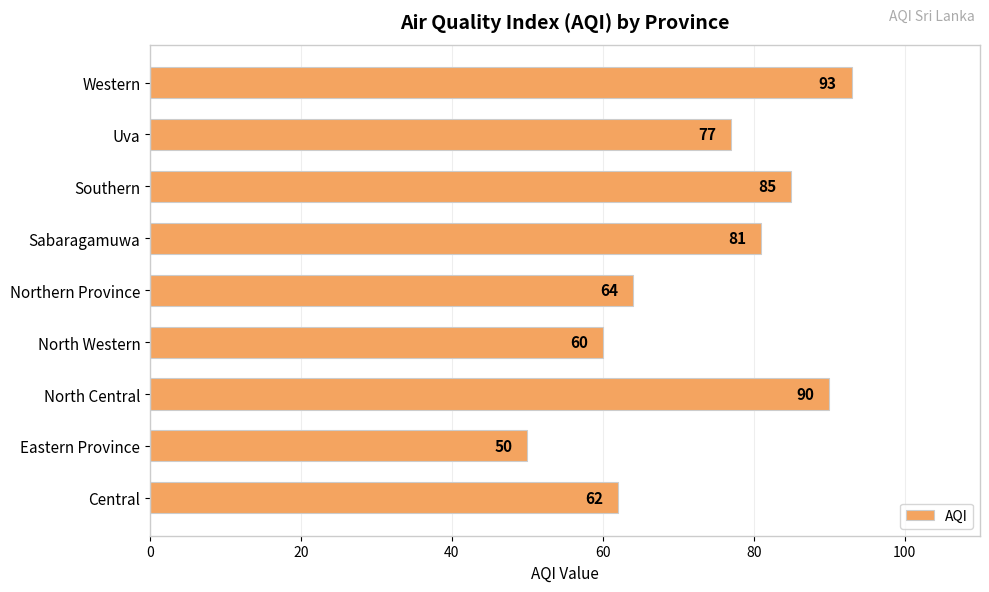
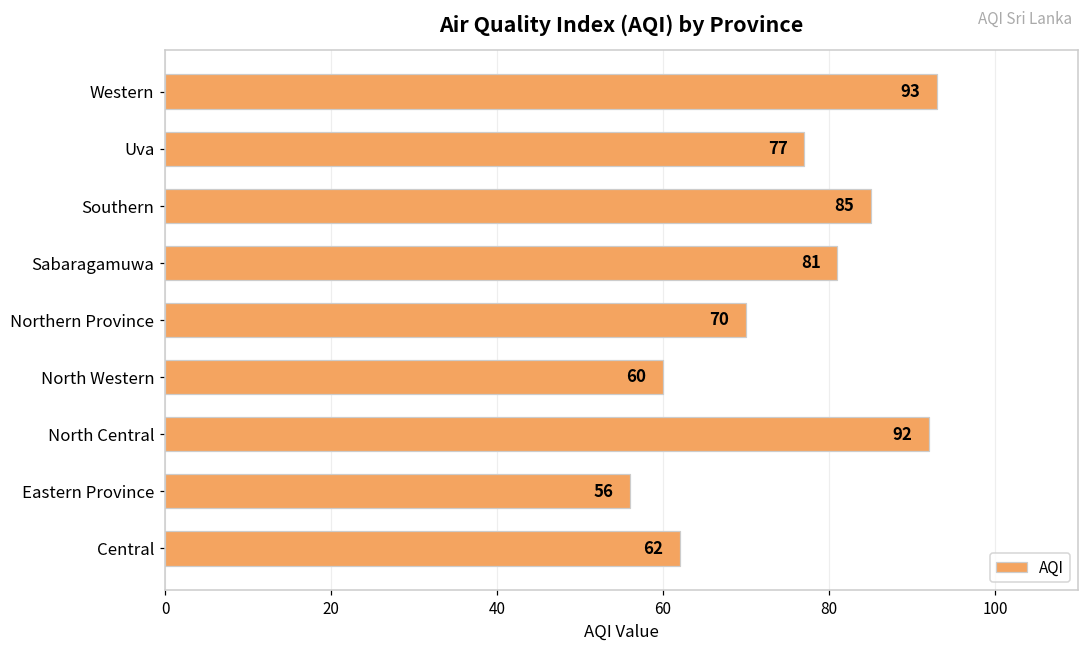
  {
    "Western": 93,
    "Uva": 77,
    "Southern": 85,
    "Sabaragamuwa": 81,
-   "Northern Province": 64,
+   "Northern Province": 70,
    "North Western": 60,
-   "North Central": 90,
-   "Eastern Province": 50,
+   "North Central": 92,
+   "Eastern Province": 56,
    "Central": 62
  }
